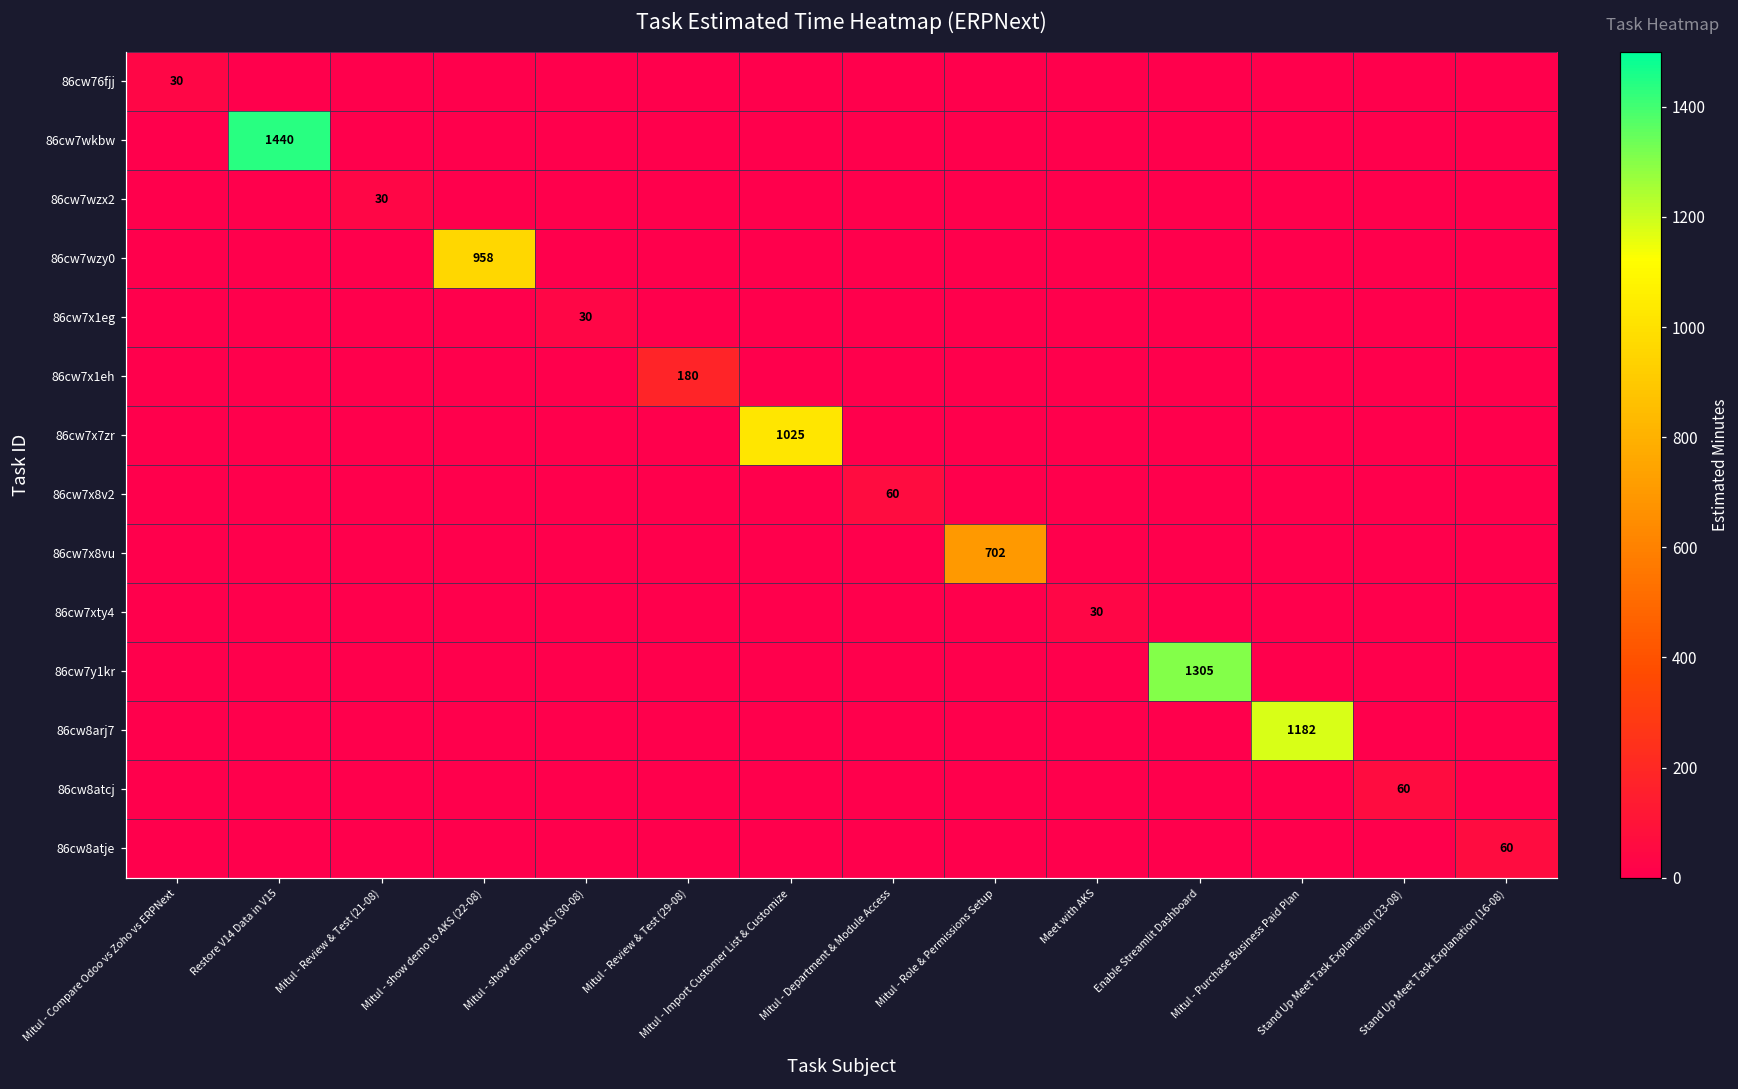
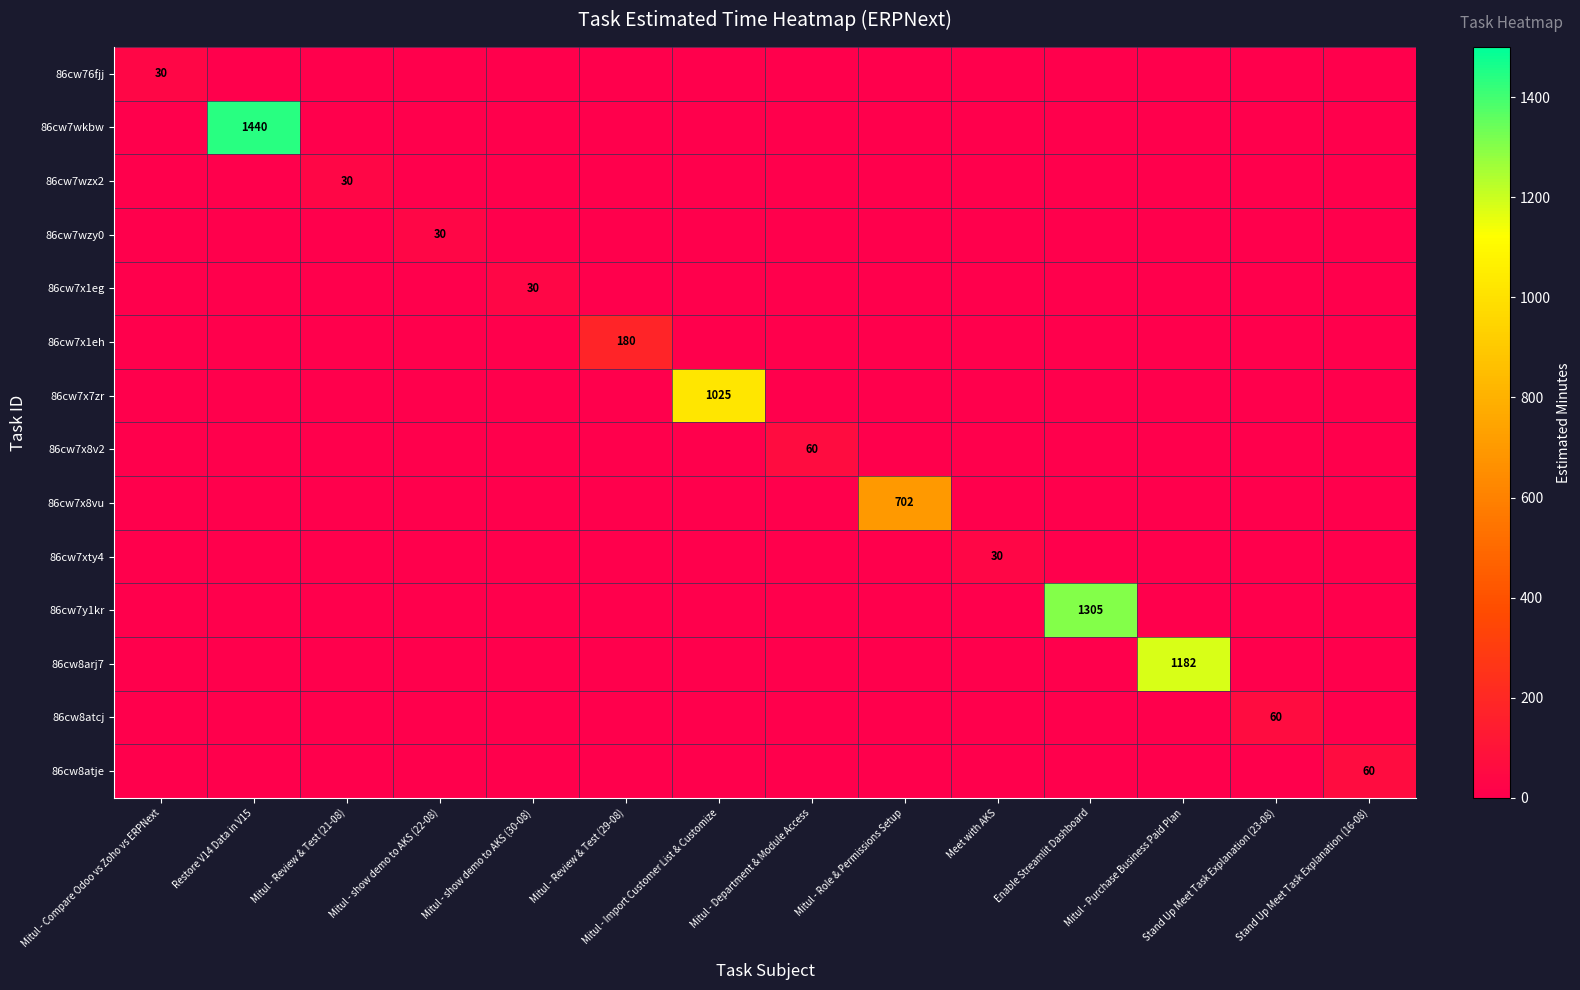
  {
    "86cw76fjj": {
      "Mitul - Compare Odoo vs Zoho vs ERPNext": 30
    },
    "86cw7wkbw": {
      "Restore V14 Data in V15": 1440
    },
    "86cw7wzx2": {
      "Mitul - Review & Test (21-08)": 30
    },
    "86cw7wzy0": {
-     "Mitul - show demo to AKS (22-08)": 958
+     "Mitul - show demo to AKS (22-08)": 30
    },
    "86cw7x1eg": {
      "Mitul - show demo to AKS (30-08)": 30
    },
    "86cw7x1eh": {
      "Mitul - Review & Test (29-08)": 180
    },
    "86cw7x7zr": {
      "Mitul - Import Customer List & Customize": 1025
    },
    "86cw7x8v2": {
      "Mitul - Department & Module Access": 60
    },
    "86cw7x8vu": {
      "Mitul - Role & Permissions Setup": 702
    },
    "86cw7xty4": {
      "Meet with AKS": 30
    },
    "86cw7y1kr": {
      "Enable Streamlit Dashboard": 1305
    },
    "86cw8arj7": {
      "Mitul - Purchase Business Paid Plan": 1182
    },
    "86cw8atcj": {
      "Stand Up Meet Task Explanation (23-08)": 60
    },
    "86cw8atje": {
      "Stand Up Meet Task Explanation (16-08)": 60
    }
  }
